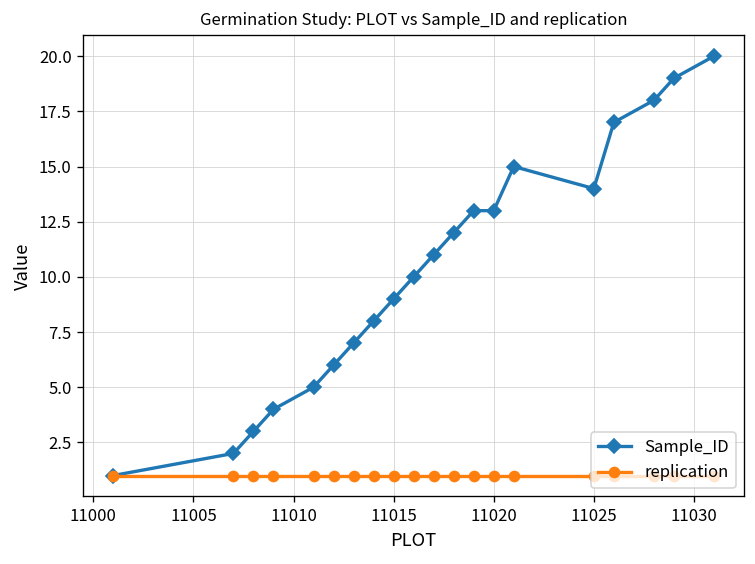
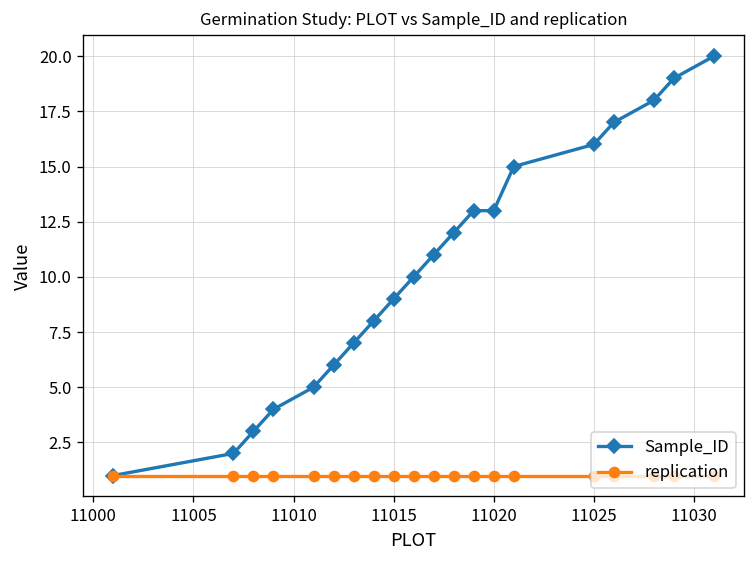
  {
    "Sample_ID": {
      "11015": 9,
      "11020": 13,
-     "11025": 14
+     "11025": 16
    },
    "replication": {
      "11015": 1,
      "11020": 1
    }
  }
